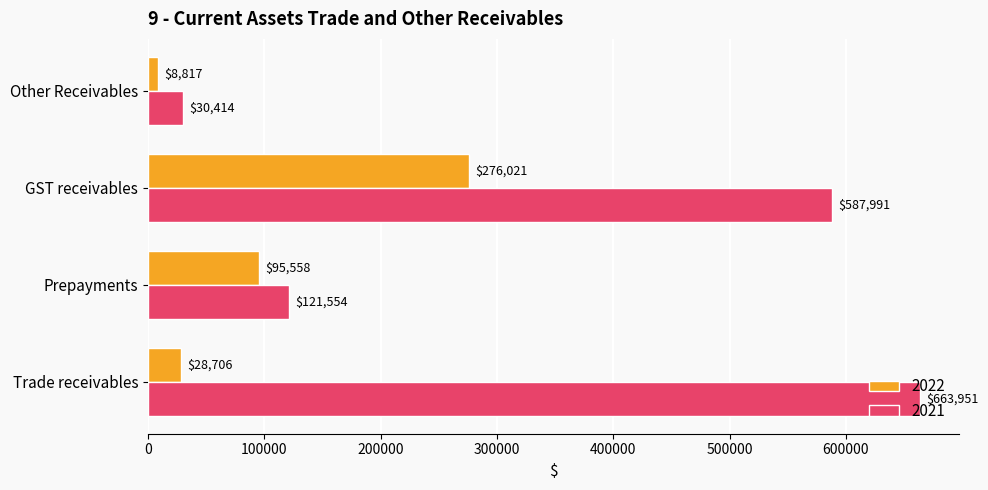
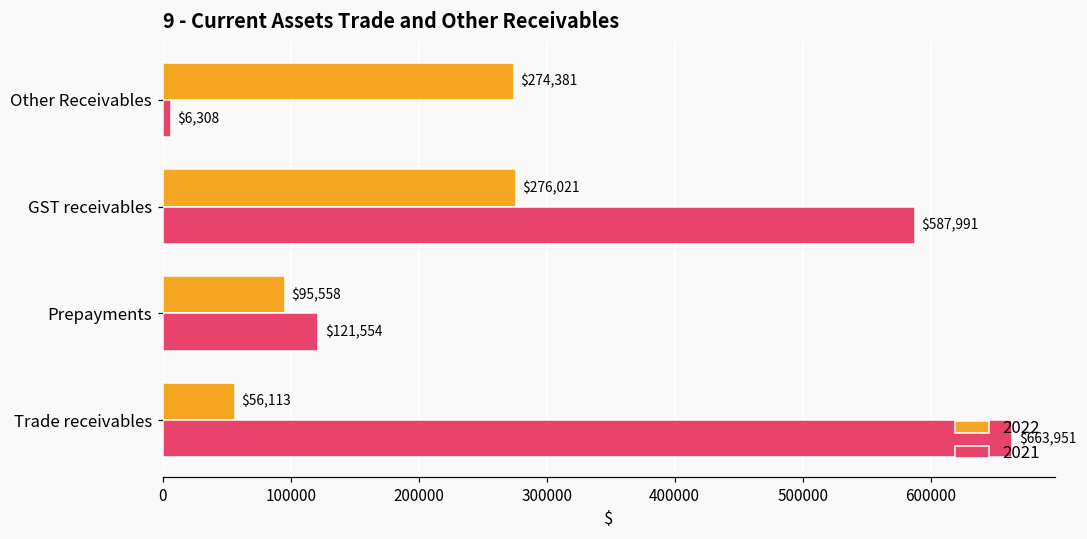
  {
    "2022": {
-     "Other Receivables": "$8,817",
+     "Other Receivables": "$274,381",
      "GST receivables": "$276,021",
      "Prepayments": "$95,558",
-     "Trade receivables": "$28,706"
+     "Trade receivables": "$56,113"
    },
    "2021": {
-     "Other Receivables": "$30,414",
+     "Other Receivables": "$6,308",
      "GST receivables": "$587,991",
      "Prepayments": "$121,554",
      "Trade receivables": "$663,951"
    }
  }
